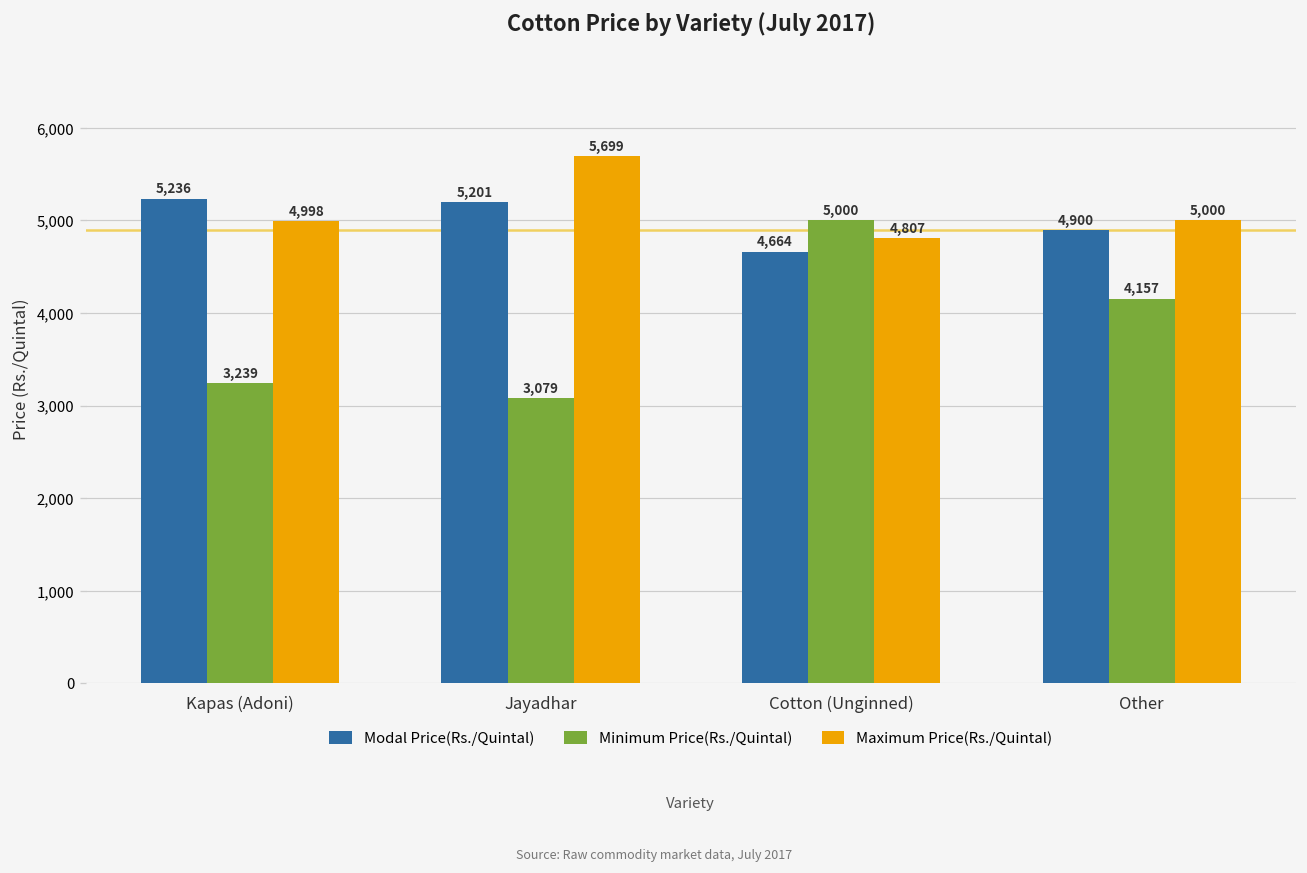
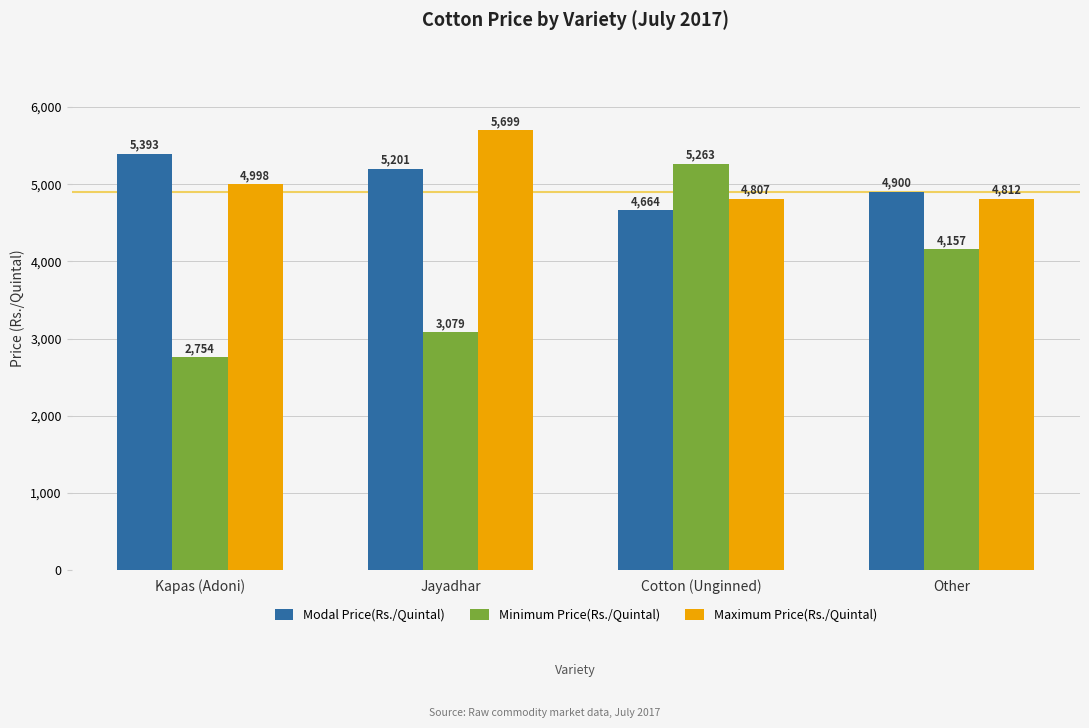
  {
    "Modal Price(Rs./Quintal)": {
-     "Kapas (Adoni)": "5,236",
+     "Kapas (Adoni)": "5,393",
      "Jayadhar": "5,201",
      "Cotton (Unginned)": "4,664",
      "Other": "4,900"
    },
    "Minimum Price(Rs./Quintal)": {
-     "Kapas (Adoni)": "3,239",
+     "Kapas (Adoni)": "2,754",
      "Jayadhar": "3,079",
-     "Cotton (Unginned)": "5,000",
+     "Cotton (Unginned)": "5,263",
      "Other": "4,157"
    },
    "Maximum Price(Rs./Quintal)": {
      "Kapas (Adoni)": "4,998",
      "Jayadhar": "5,699",
      "Cotton (Unginned)": "4,807",
-     "Other": "5,000"
+     "Other": "4,812"
    }
  }
